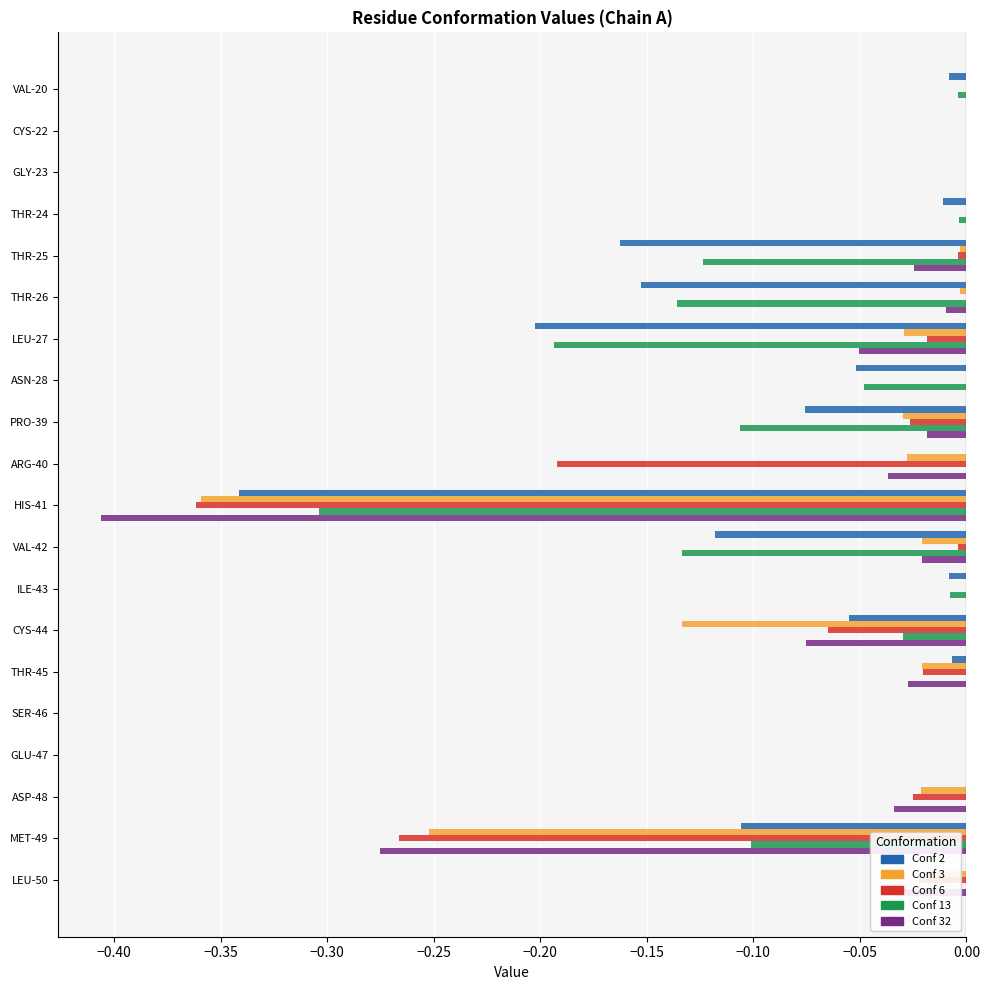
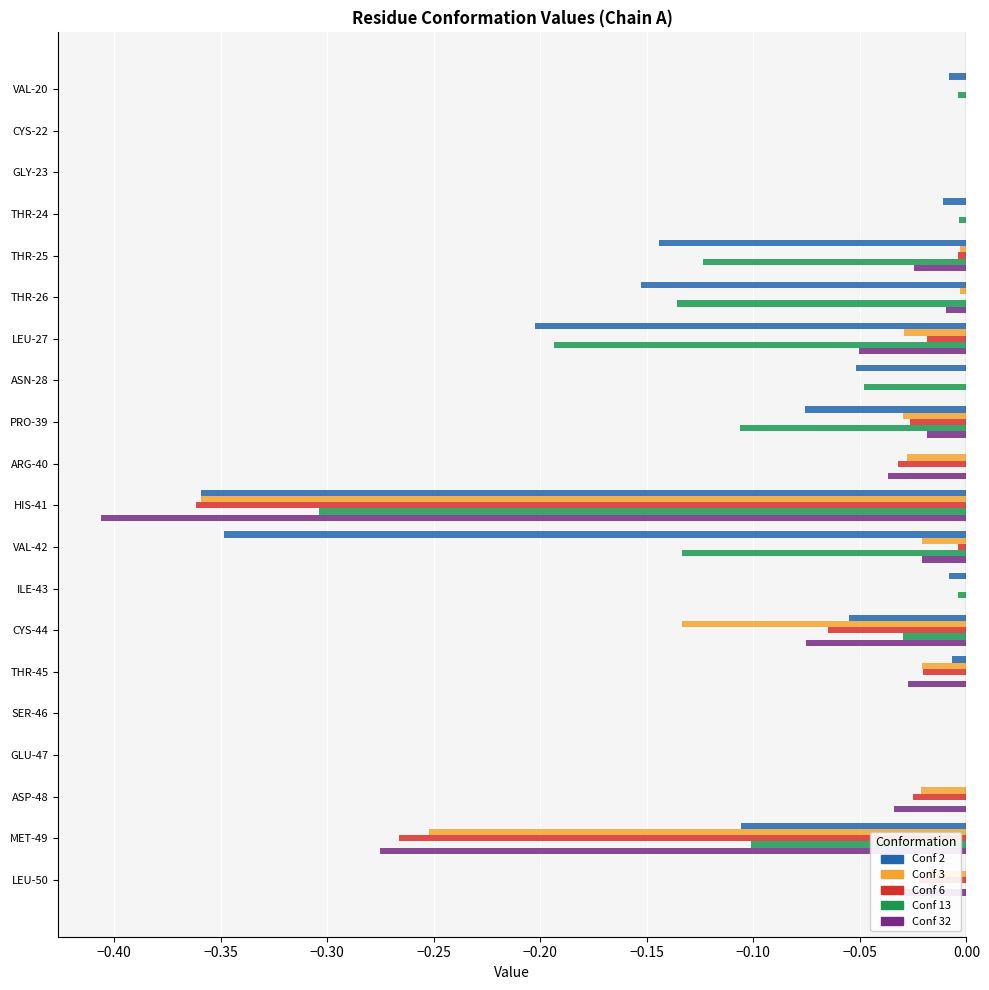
  {
    "Conf 2": {
      "VAL-20": -0.008,
      "CYS-22": 0.000,
      "GLY-23": 0.000,
      "THR-24": -0.011,
-     "THR-25": -0.163,
+     "THR-25": -0.144,
      "THR-26": -0.153,
      "LEU-27": -0.203,
      "ASN-28": -0.052,
      "PRO-39": -0.076,
      "ARG-40": 0.000,
-     "HIS-41": -0.341,
-     "VAL-42": -0.118,
+     "HIS-41": -0.359,
+     "VAL-42": -0.349,
      "ILE-43": -0.008,
      "CYS-44": -0.055,
      "THR-45": -0.007,
      "SER-46": 0.000,
      "GLU-47": 0.000,
      "ASP-48": 0.000,
      "MET-49": -0.106,
      "LEU-50": 0.000
    },
    "Conf 3": {
      "VAL-20": 0.000,
      "CYS-22": 0.000,
      "GLY-23": 0.000,
      "THR-24": 0.000,
      "THR-25": -0.003,
      "THR-26": -0.003,
      "LEU-27": -0.029,
      "ASN-28": 0.000,
      "PRO-39": -0.030,
      "ARG-40": -0.028,
      "HIS-41": -0.359,
      "VAL-42": -0.021,
      "ILE-43": 0.000,
      "CYS-44": -0.134,
      "THR-45": -0.021,
      "SER-46": 0.000,
      "GLU-47": 0.000,
      "ASP-48": -0.021,
      "MET-49": -0.252
    },
    "Conf 6": {
      "VAL-20": 0.000,
      "CYS-22": 0.000,
      "GLY-23": 0.000,
      "THR-24": 0.000,
      "THR-25": -0.004,
      "THR-26": 0.000,
      "LEU-27": -0.018,
      "ASN-28": 0.000,
      "PRO-39": -0.026,
-     "ARG-40": -0.192,
+     "ARG-40": -0.032,
      "HIS-41": -0.361,
      "VAL-42": -0.004,
      "ILE-43": 0.000,
      "CYS-44": -0.065,
      "THR-45": -0.021,
      "SER-46": 0.000,
      "GLU-47": 0.000,
      "ASP-48": -0.025,
      "MET-49": -0.266
    },
    "Conf 13": {
      "VAL-20": -0.004,
      "CYS-22": 0.000,
      "GLY-23": 0.000,
      "THR-24": -0.003,
      "THR-25": -0.124,
      "THR-26": -0.136,
      "LEU-27": -0.194,
      "ASN-28": -0.048,
      "PRO-39": -0.106,
      "ARG-40": 0.000,
      "HIS-41": -0.304,
      "VAL-42": -0.133,
-     "ILE-43": -0.008,
+     "ILE-43": -0.004,
      "CYS-44": -0.030,
      "THR-45": 0.000,
      "SER-46": 0.000,
      "GLU-47": 0.000,
      "ASP-48": 0.000,
      "MET-49": -0.101,
      "LEU-50": 0.000
    },
    "Conf 32": {
      "VAL-20": 0.000,
      "CYS-22": 0.000,
      "GLY-23": 0.000,
      "THR-24": 0.000,
      "THR-25": -0.025,
      "THR-26": -0.010,
      "LEU-27": -0.051,
      "ASN-28": 0.000,
      "PRO-39": -0.018,
      "ARG-40": -0.037,
      "HIS-41": -0.406,
      "VAL-42": -0.021,
      "ILE-43": 0.000,
      "CYS-44": -0.076,
      "THR-45": -0.027,
      "SER-46": 0.000,
      "GLU-47": 0.000,
      "ASP-48": -0.034,
      "MET-49": -0.275
    }
  }
